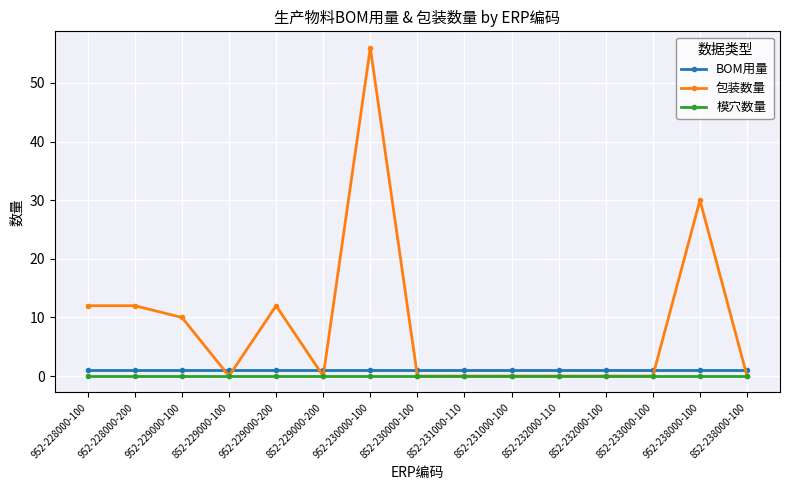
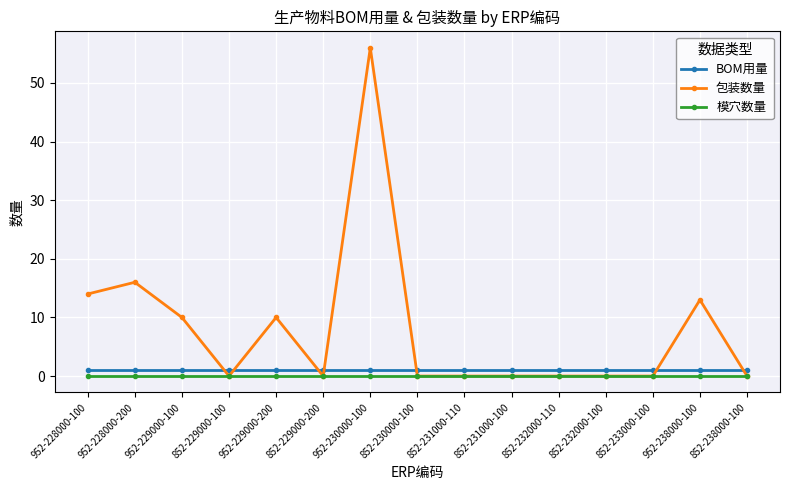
  {
    "BOM用量": {
      "952-228000-100": 1,
      "952-228000-200": 1,
      "952-229000-100": 1,
      "852-229000-100": 1,
      "952-229000-200": 1,
      "852-229000-200": 1,
      "952-230000-100": 1,
      "852-230000-100": 1,
      "852-231000-110": 1,
      "852-231000-100": 1,
      "852-232000-110": 1,
      "852-232000-100": 1,
      "852-233000-100": 1,
      "952-238000-100": 1,
      "852-238000-100": 1
    },
    "包装数量": {
-     "952-228000-100": 12,
-     "952-228000-200": 12,
+     "952-228000-100": 14,
+     "952-228000-200": 16,
      "952-229000-100": 10,
-     "952-229000-200": 12,
+     "952-229000-200": 10,
      "952-230000-100": 56,
-     "952-238000-100": 30
+     "952-238000-100": 13
    },
    "模穴数量": {
      "952-228000-100": 0,
      "952-228000-200": 0,
      "952-229000-100": 0,
      "952-229000-200": 0,
      "952-230000-100": 0,
      "952-238000-100": 0
    }
  }
